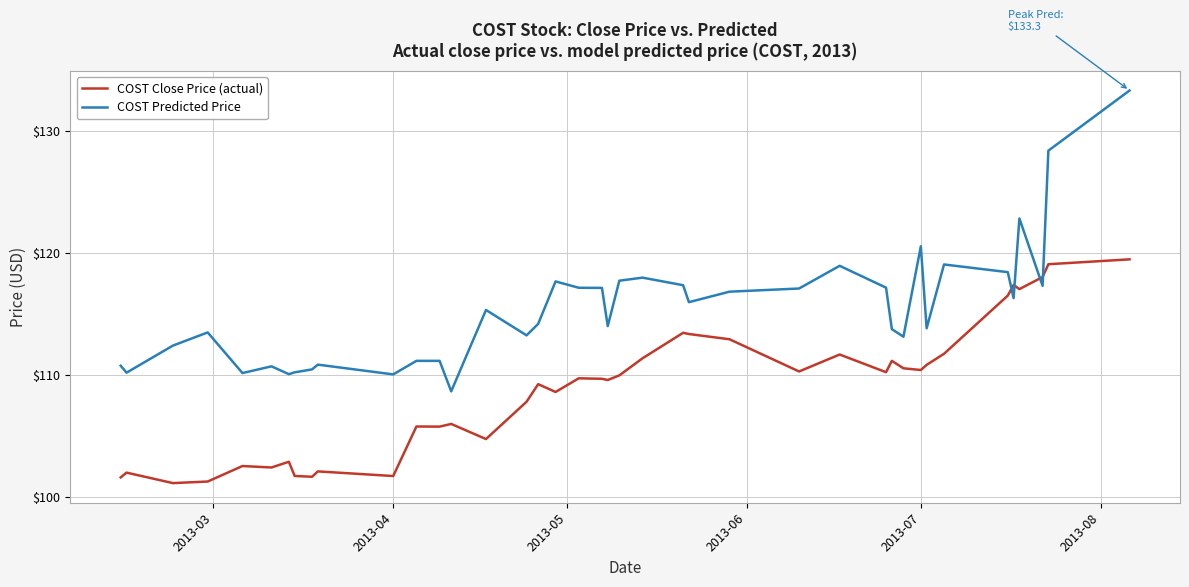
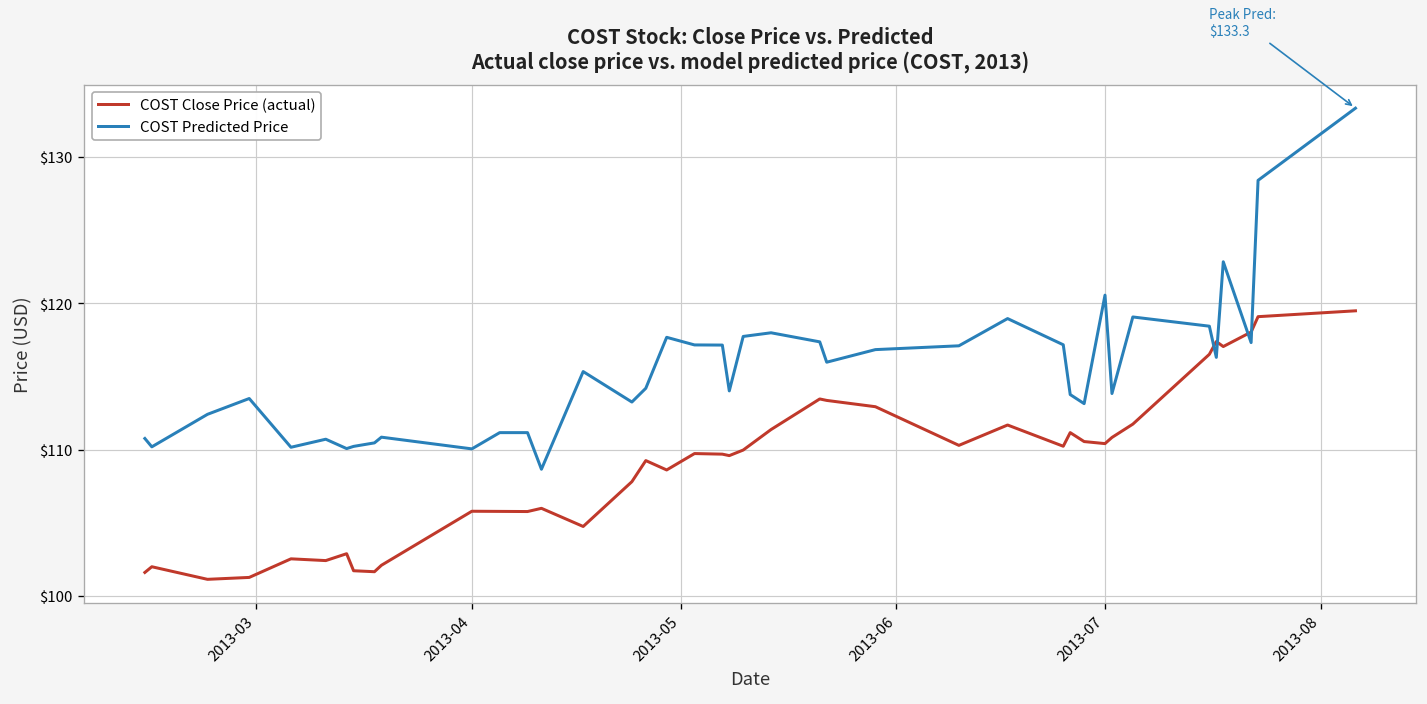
  {
    "COST Close Price (actual)": {
-     "2013-04": "$101.7",
+     "2013-04": "$105.8",
      "2013-07": "$110.4"
    },
    "COST Predicted Price": {
      "2013-04": "$110.1",
      "2013-07": "$120.6"
    }
  }
